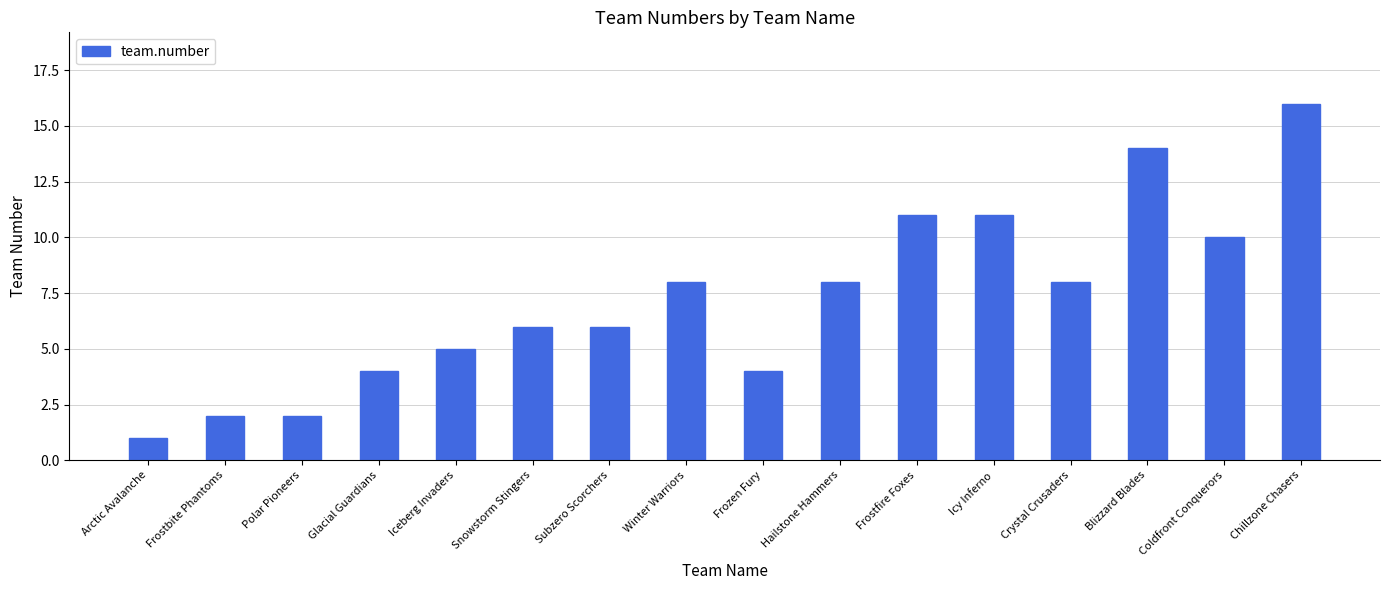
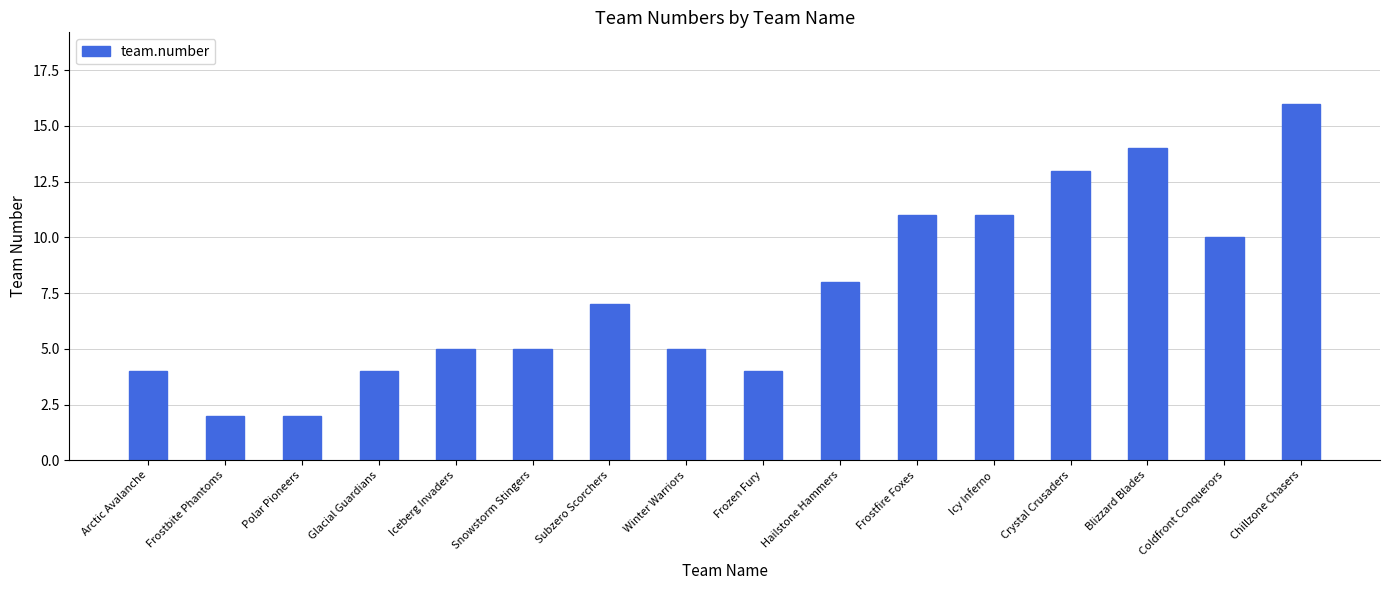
  {
-   "Arctic Avalanche": 1,
+   "Arctic Avalanche": 4,
    "Frostbite Phantoms": 2,
    "Polar Pioneers": 2,
    "Glacial Guardians": 4,
    "Iceberg Invaders": 5,
-   "Snowstorm Stingers": 6,
-   "Subzero Scorchers": 6,
-   "Winter Warriors": 8,
+   "Snowstorm Stingers": 5,
+   "Subzero Scorchers": 7,
+   "Winter Warriors": 5,
    "Frozen Fury": 4,
    "Hailstone Hammers": 8,
    "Frostfire Foxes": 11,
    "Icy Inferno": 11,
-   "Crystal Crusaders": 8,
+   "Crystal Crusaders": 13,
    "Blizzard Blades": 14,
    "Coldfront Conquerors": 10,
    "Chillzone Chasers": 16
  }
